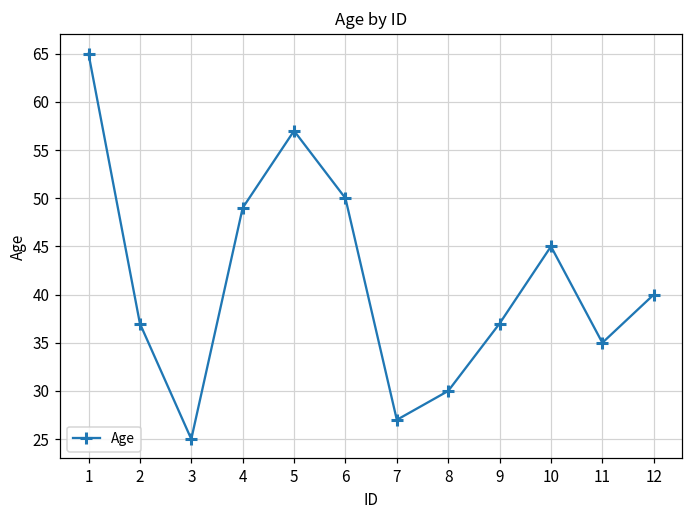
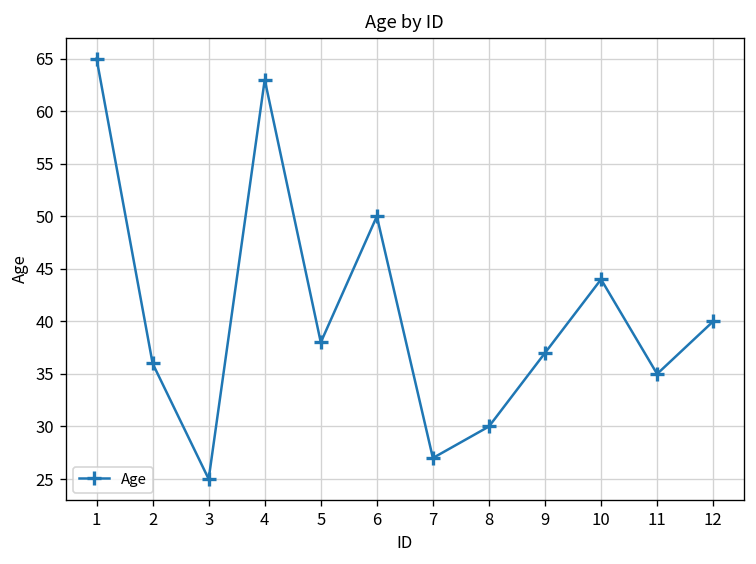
  {
    "1": 65,
-   "2": 37,
+   "2": 36,
    "3": 25,
-   "4": 49,
-   "5": 57,
+   "4": 63,
+   "5": 38,
    "6": 50,
    "7": 27,
    "8": 30,
    "9": 37,
-   "10": 45,
+   "10": 44,
    "11": 35,
    "12": 40
  }
